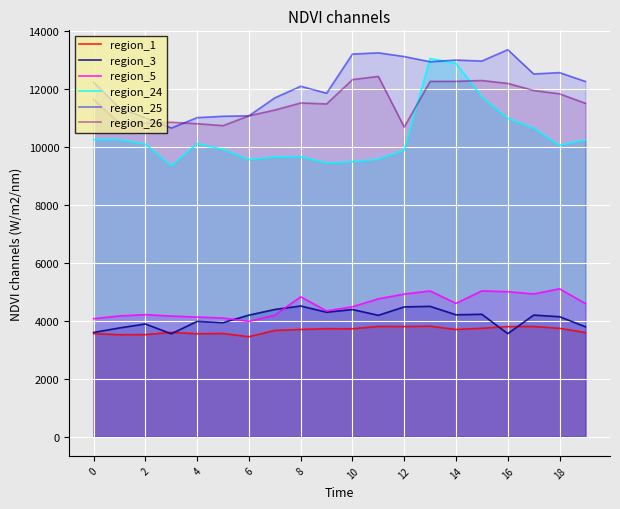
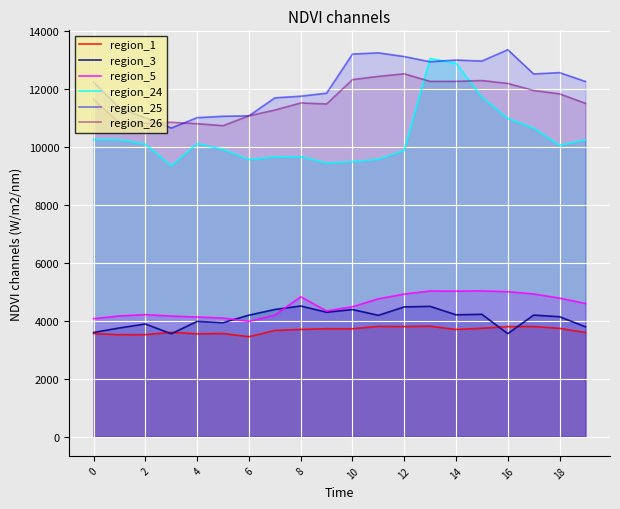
  {
    "region_1": {
      "2": 3500,
      "4": 3500,
      "6": 3400,
      "8": 3700,
      "10": 3700,
      "12": 3800,
      "14": 3700,
      "16": 3800,
      "18": 3700
    },
    "region_3": {
      "2": 3900,
      "4": 4000,
      "6": 4200,
      "8": 4500,
      "10": 4400,
      "12": 4500,
      "14": 4200,
      "16": 3600,
      "18": 4100
    },
    "region_5": {
      "0": 4100,
      "2": 4200,
      "4": 4100,
      "6": 4000,
      "8": 4800,
      "10": 4500,
      "12": 4900,
-     "14": 4600,
+     "14": 5000,
      "16": 5000,
-     "18": 5100
+     "18": 4800
    },
    "region_24": {
      "0": 10200,
      "2": 10100,
      "4": 10100,
      "6": 9600,
      "8": 9700,
      "10": 9500,
      "12": 9900,
      "14": 12900,
      "16": 11000,
      "18": 10000
    },
    "region_25": {
      "4": 11000,
-     "8": 12100,
+     "8": 11700,
      "10": 13200,
      "12": 13100,
      "14": 13000,
      "16": 13300,
      "18": 12600
    },
    "region_26": {
      "4": 10800,
      "8": 11500,
      "10": 12300,
-     "12": 10700,
+     "12": 12500,
      "14": 12300,
      "16": 12200,
      "18": 11800
    }
  }
